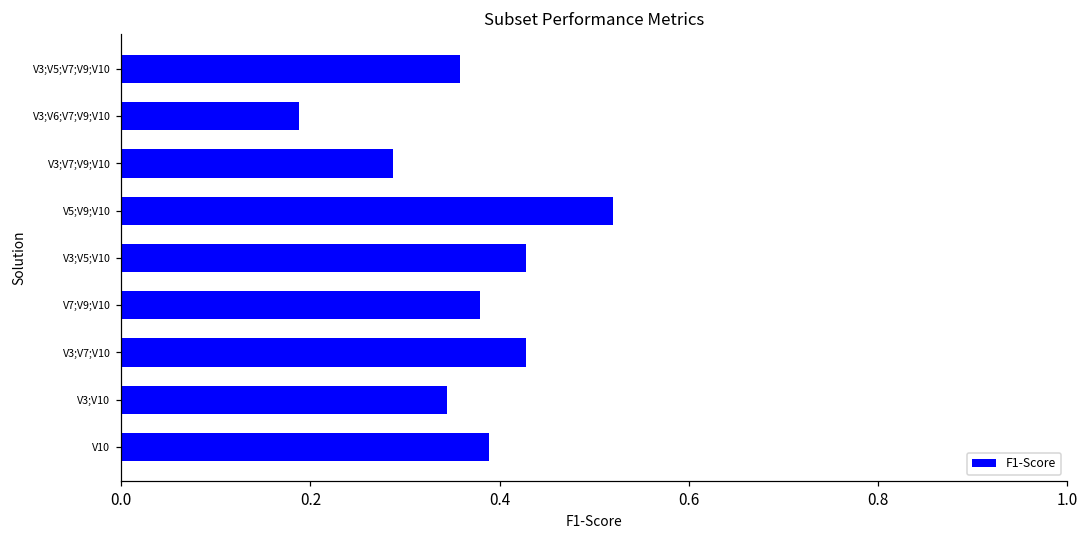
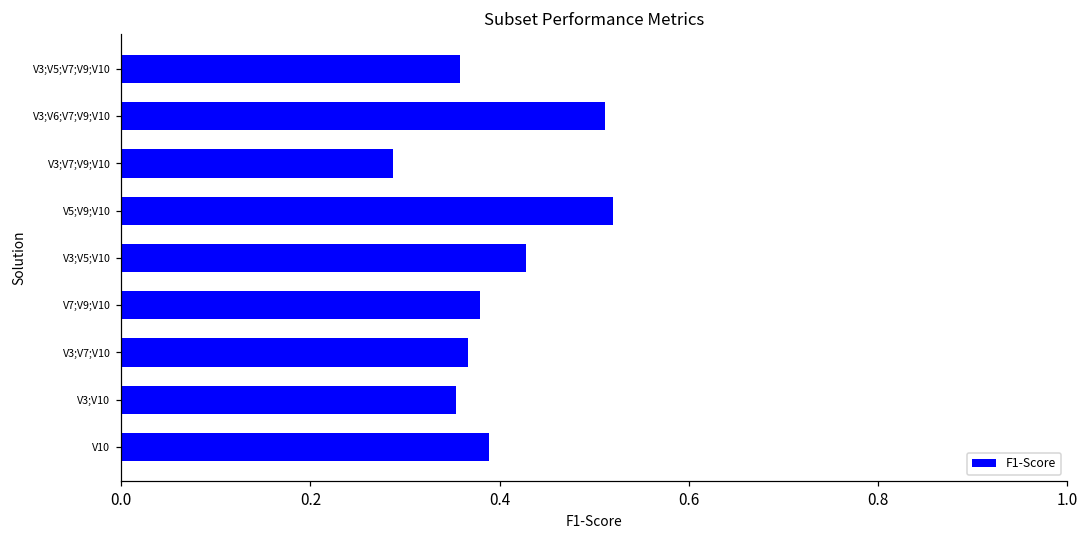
  {
    "V3;V5;V7;V9;V10": 0.36,
-   "V3;V6;V7;V9;V10": 0.19,
+   "V3;V6;V7;V9;V10": 0.51,
    "V3;V7;V9;V10": 0.29,
    "V5;V9;V10": 0.52,
    "V3;V5;V10": 0.43,
    "V7;V9;V10": 0.38,
-   "V3;V7;V10": 0.43,
-   "V3;V10": 0.34,
+   "V3;V7;V10": 0.37,
+   "V3;V10": 0.35,
    "V10": 0.39
  }
